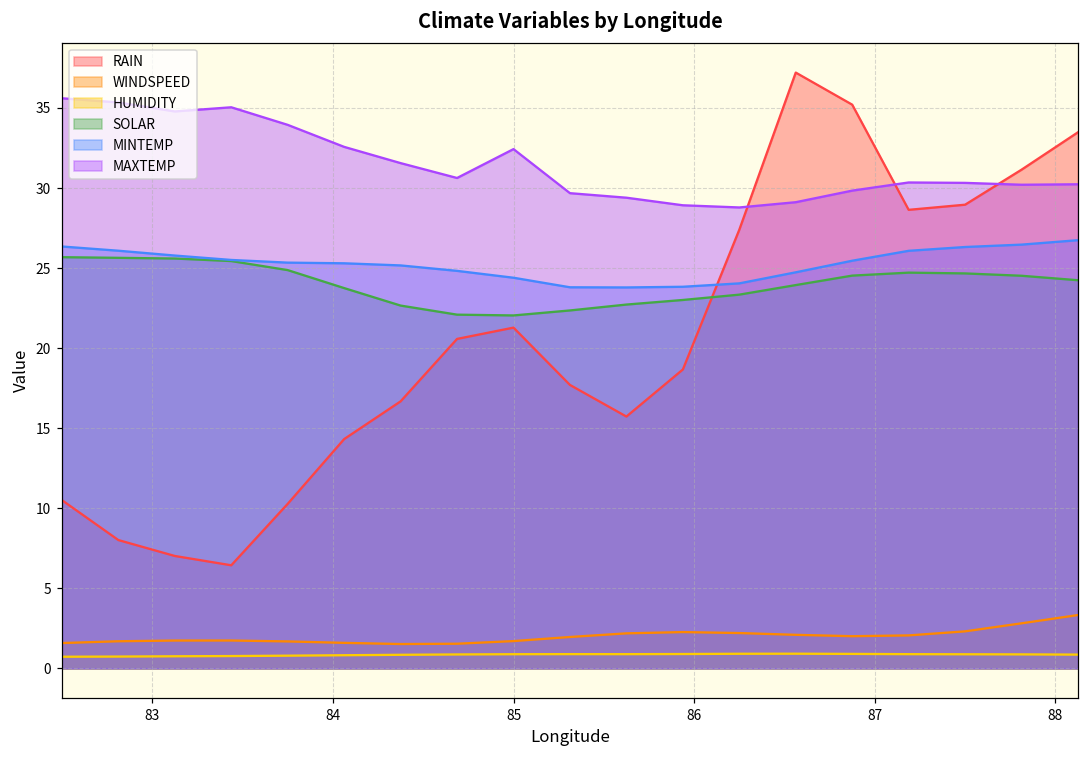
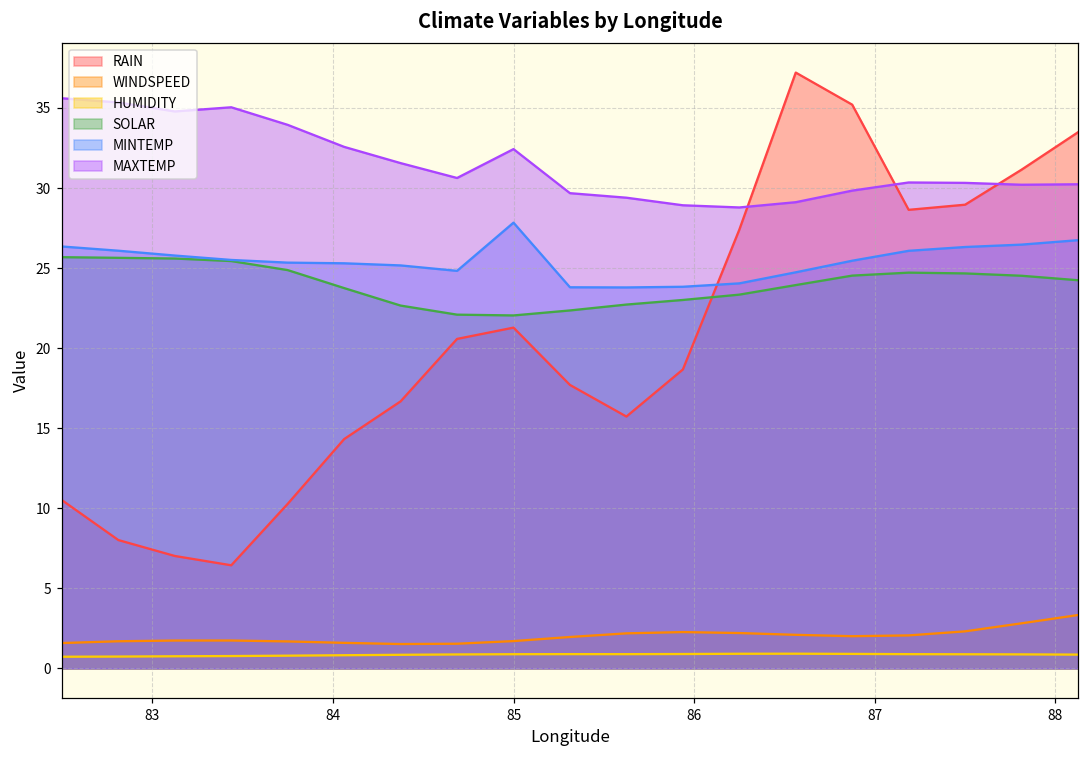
  {
    "SOLAR": {
      "85": 22.0
    },
    "MINTEMP": {
-     "85": 24.4
+     "85": 27.8
    },
    "MAXTEMP": {
      "85": 32.4
    }
  }
